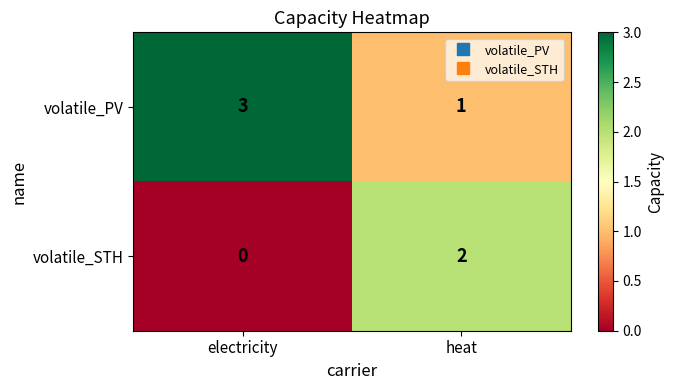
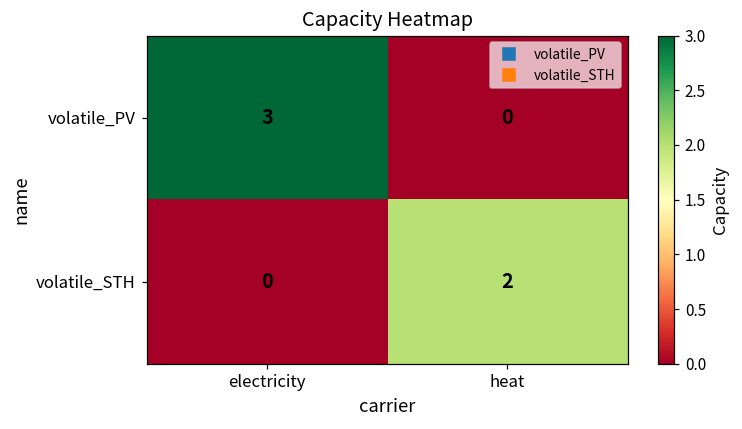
  {
    "volatile_PV": {
      "electricity": 3,
-     "heat": 1
+     "heat": 0
    },
    "volatile_STH": {
      "electricity": 0,
      "heat": 2
    }
  }
